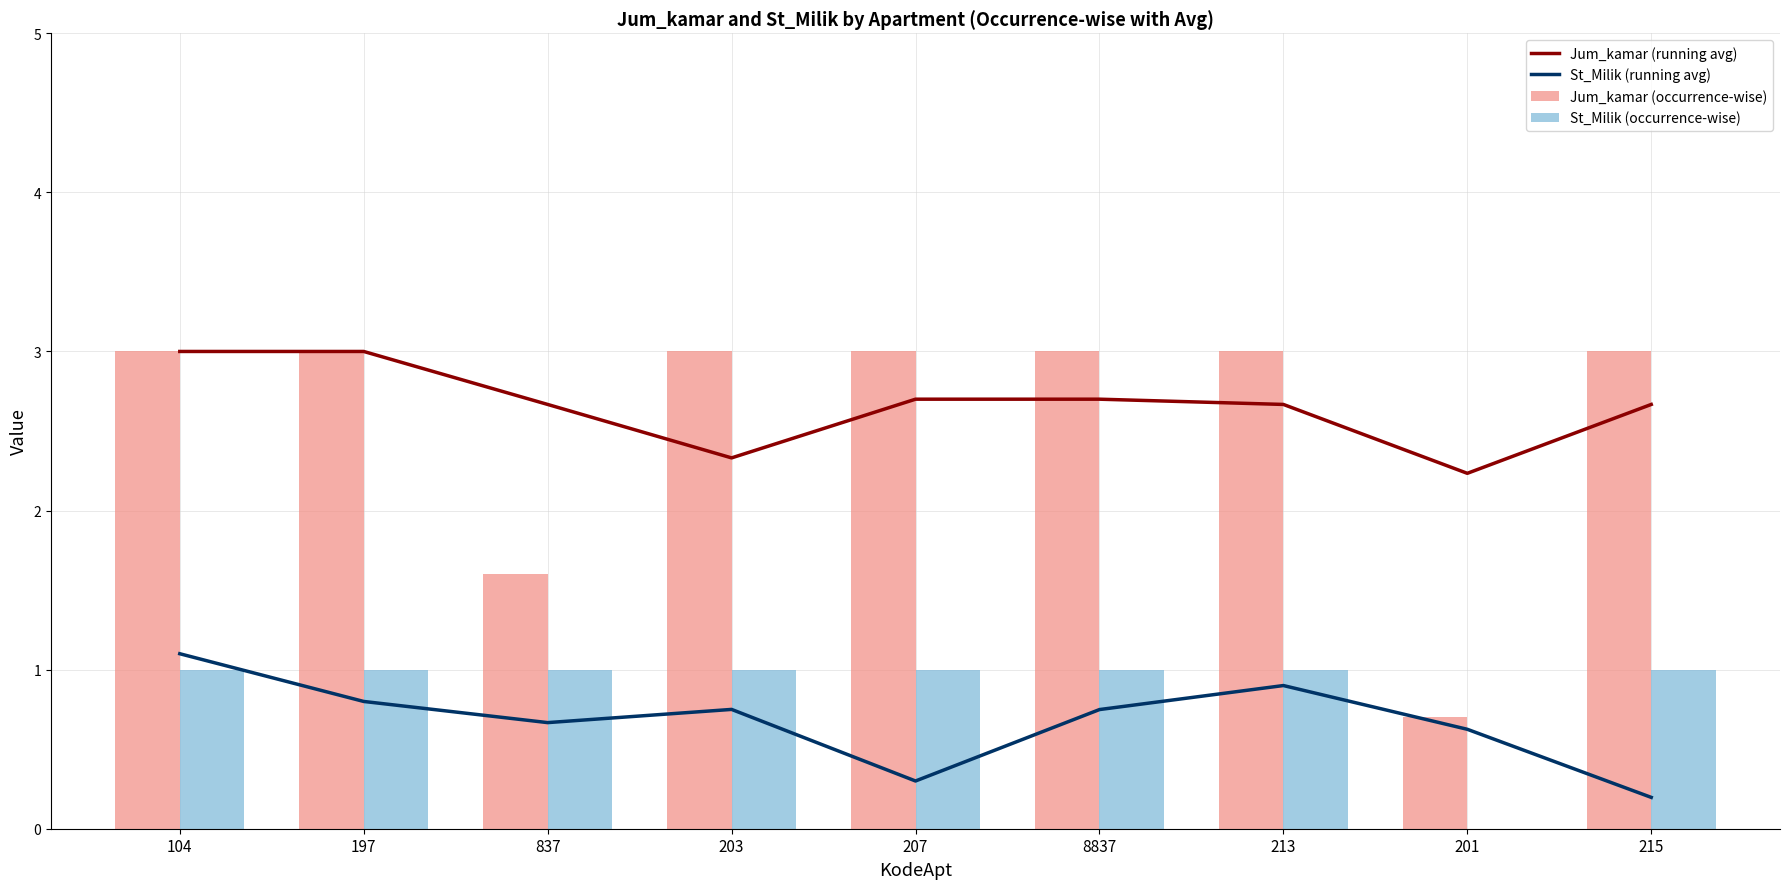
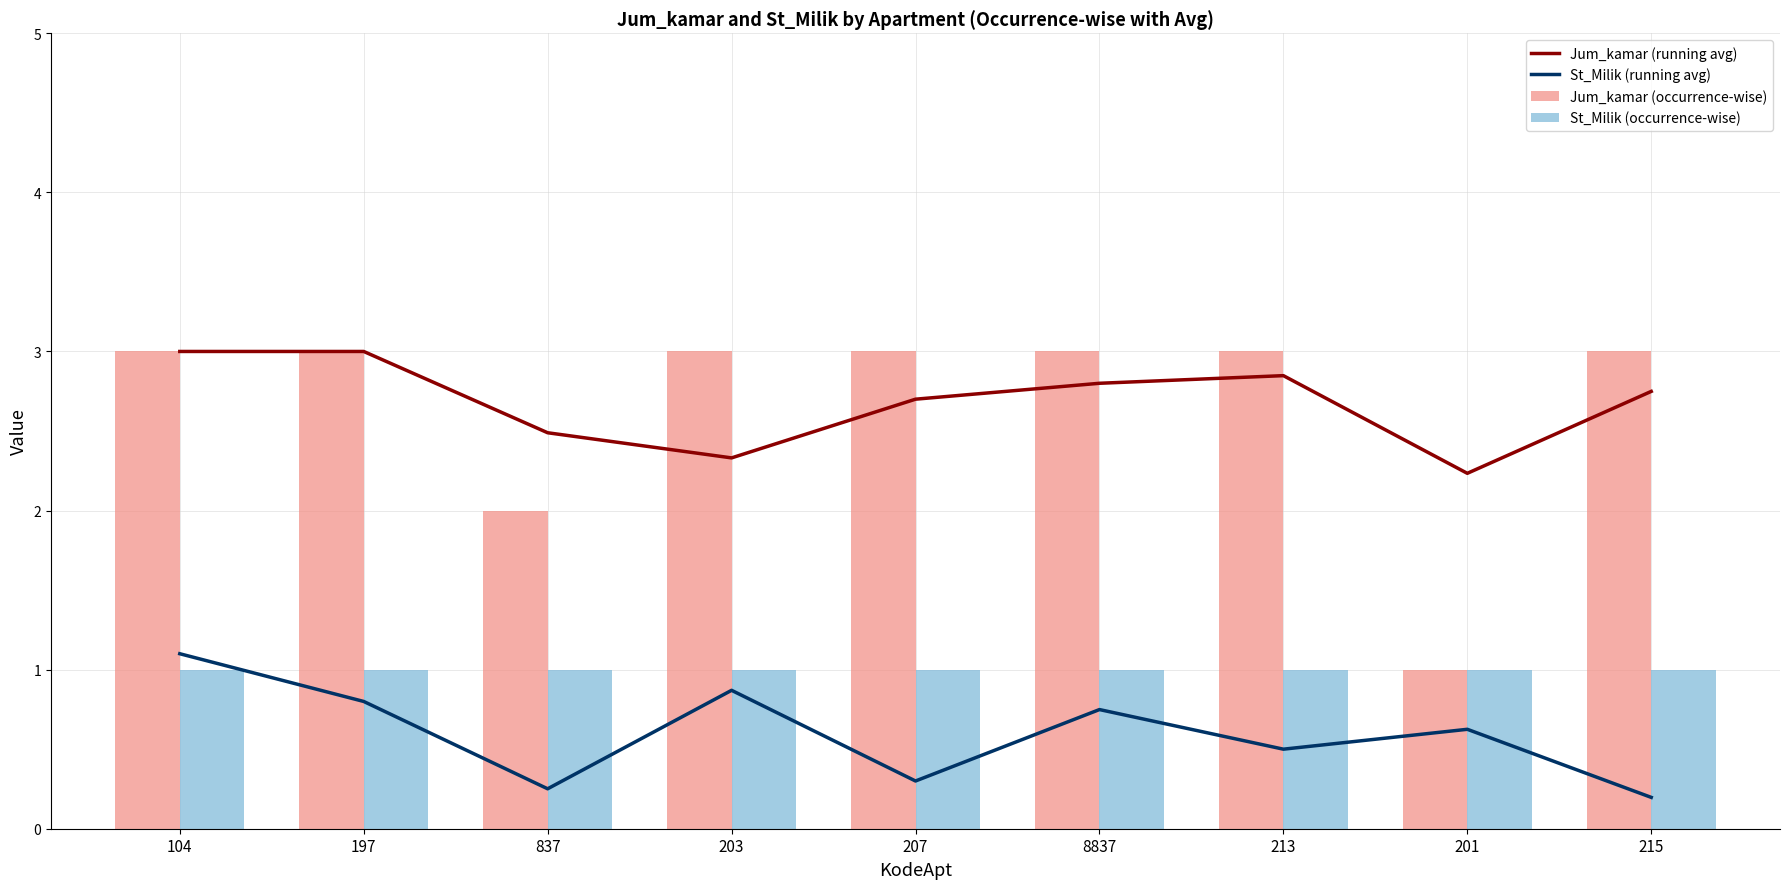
  {
    "Jum_kamar (occurrence-wise)": {
      "104": 3.0,
      "197": 3.0,
-     "837": 1.6,
+     "837": 2.0,
      "203": 3.0,
      "207": 3.0,
      "8837": 3.0,
      "213": 3.0,
-     "201": 0.7,
+     "201": 1.0,
      "215": 3.0
    },
    "Jum_kamar (running avg)": {
      "104": 3.00,
      "197": 3.00,
-     "837": 2.67,
+     "837": 2.49,
      "203": 2.33,
      "207": 2.70,
-     "8837": 2.7,
-     "213": 2.67,
+     "8837": 2.8,
+     "213": 2.85,
      "201": 2.23,
-     "215": 2.67
+     "215": 2.75
    },
    "St_Milik (running avg)": {
      "104": 1.10,
      "197": 0.80,
-     "837": 0.67,
-     "203": 0.75,
+     "837": 0.25,
+     "203": 0.87,
      "207": 0.30,
      "8837": 0.75,
-     "213": 0.9,
+     "213": 0.5,
      "201": 0.63,
      "215": 0.20
    },
    "St_Milik (occurrence-wise)": {
      "104": 1,
      "197": 1,
      "837": 1,
      "203": 1,
      "207": 1,
      "8837": 1,
      "213": 1,
-     "201": 0,
+     "201": 1,
      "215": 1
    }
  }
